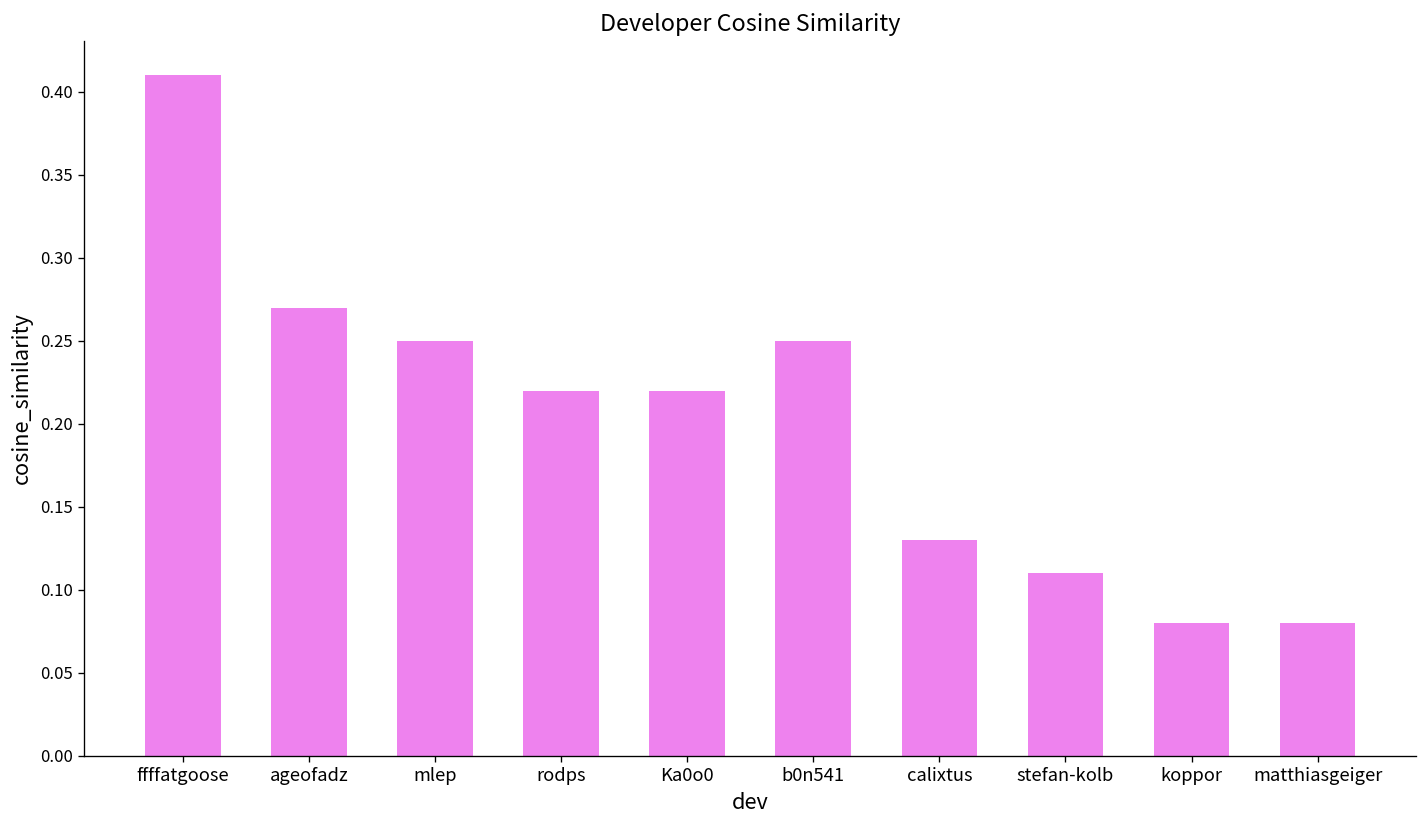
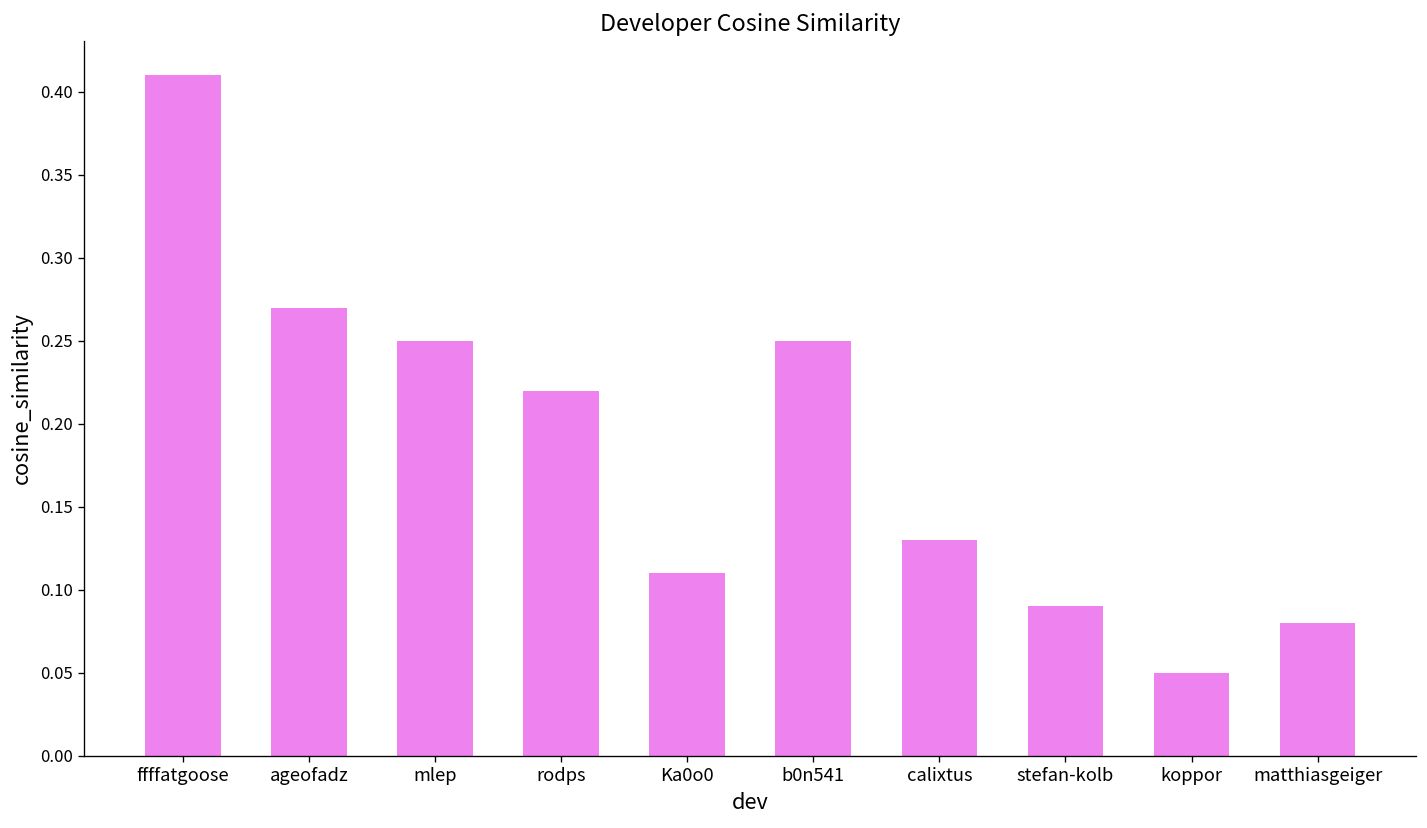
  {
    "ffffatgoose": 0.41,
    "ageofadz": 0.27,
    "mlep": 0.25,
    "rodps": 0.22,
-   "Ka0o0": 0.22,
+   "Ka0o0": 0.11,
    "b0n541": 0.25,
    "calixtus": 0.13,
-   "stefan-kolb": 0.11,
-   "koppor": 0.08,
+   "stefan-kolb": 0.09,
+   "koppor": 0.05,
    "matthiasgeiger": 0.08
  }
